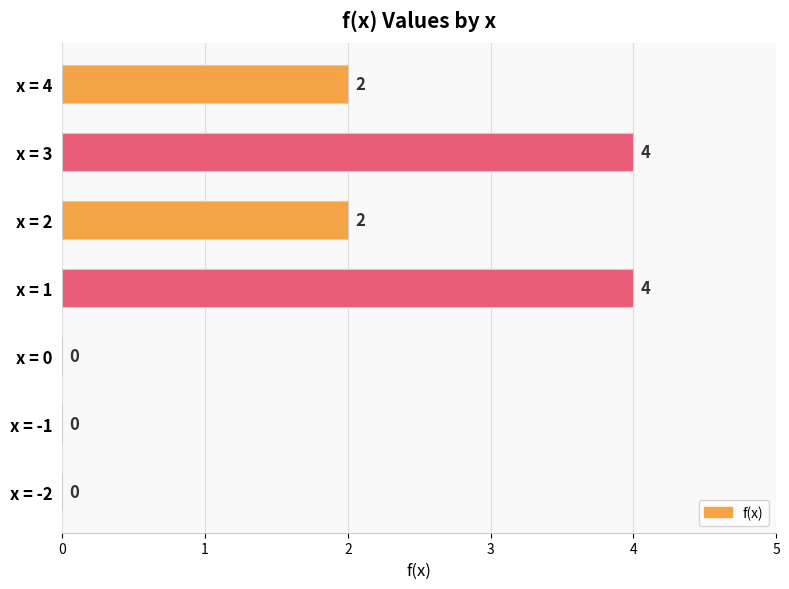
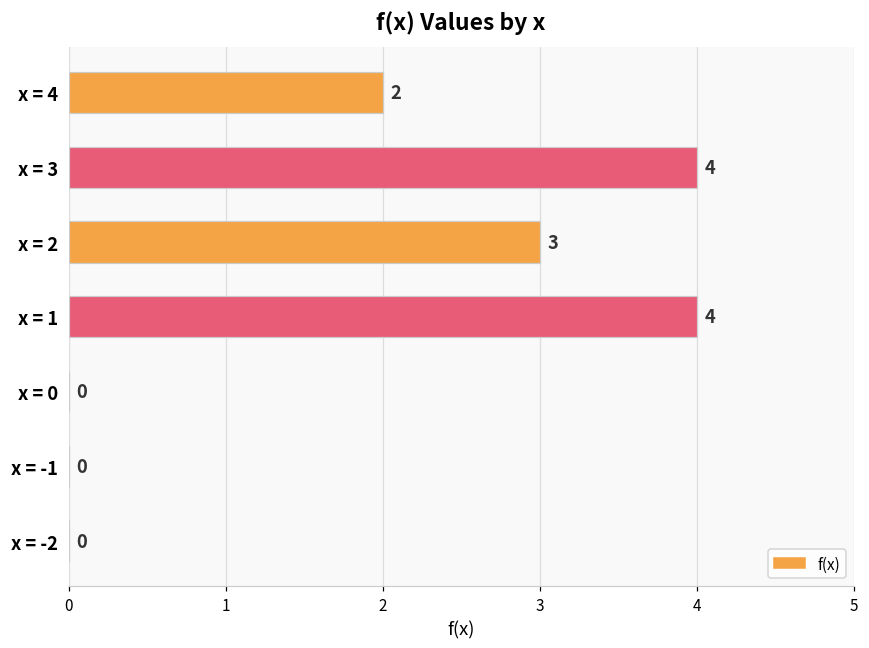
  {
    "x = 4": 2,
    "x = 3": 4,
-   "x = 2": 2,
+   "x = 2": 3,
    "x = 1": 4,
    "x = 0": 0,
    "x = -1": 0,
    "x = -2": 0
  }
